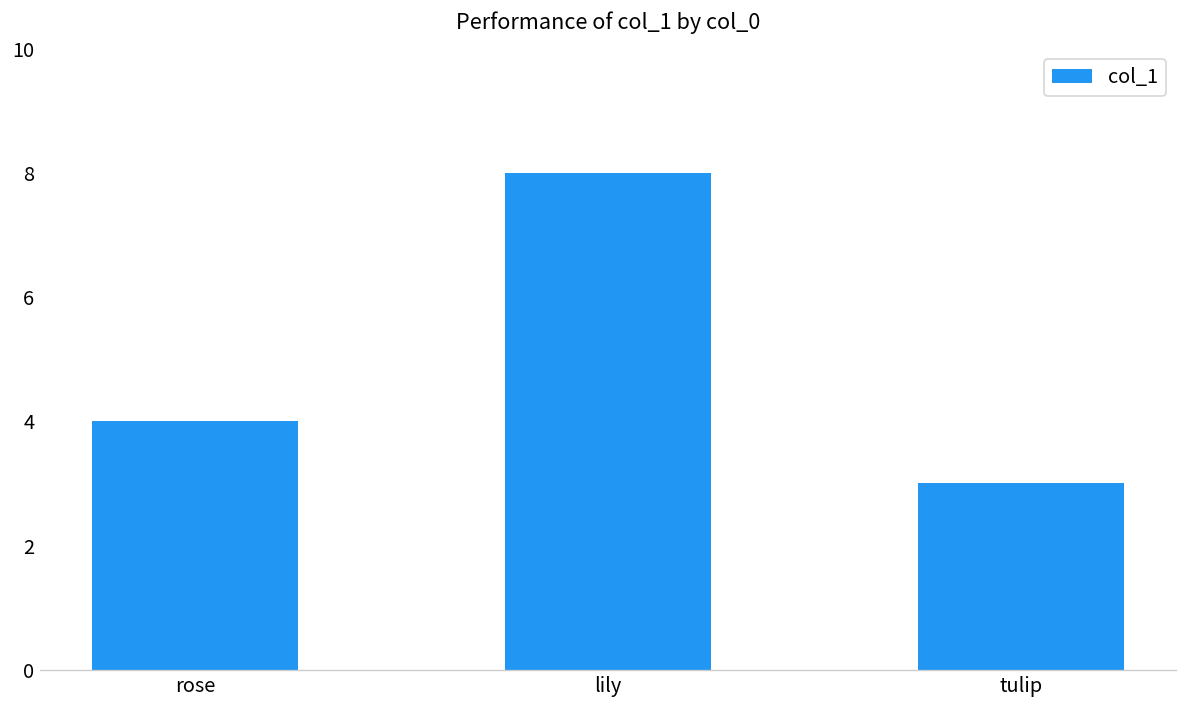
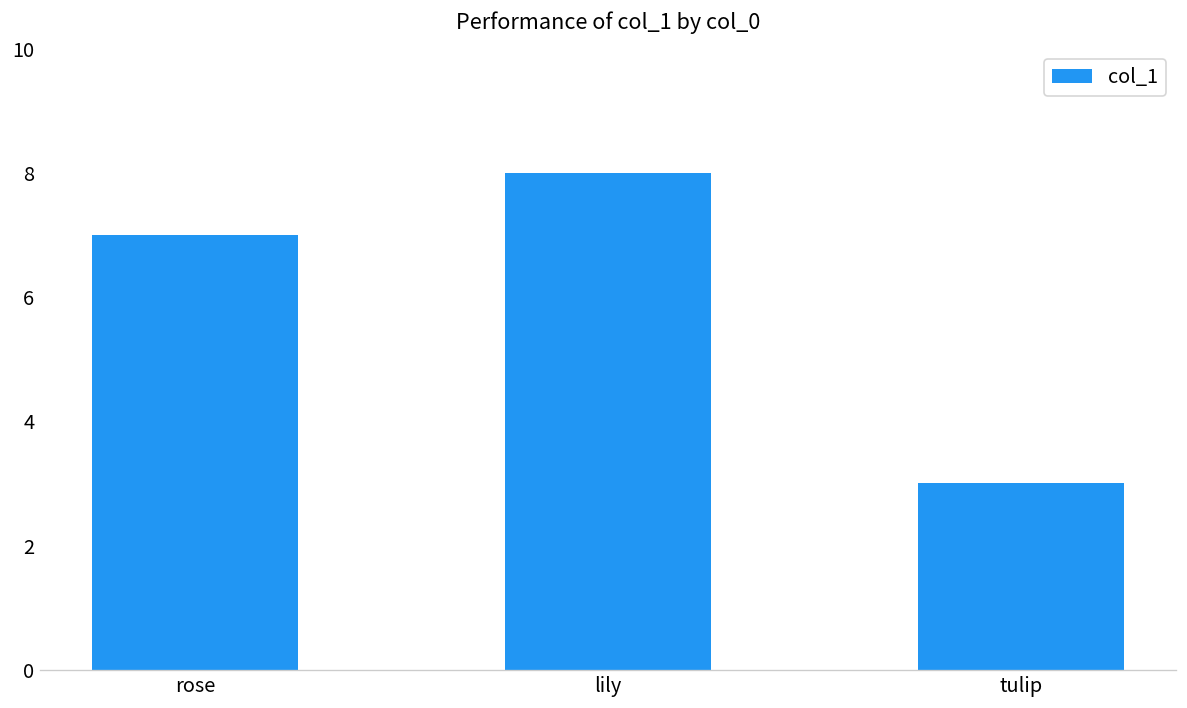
  {
-   "rose": 4,
+   "rose": 7,
    "lily": 8,
    "tulip": 3
  }
